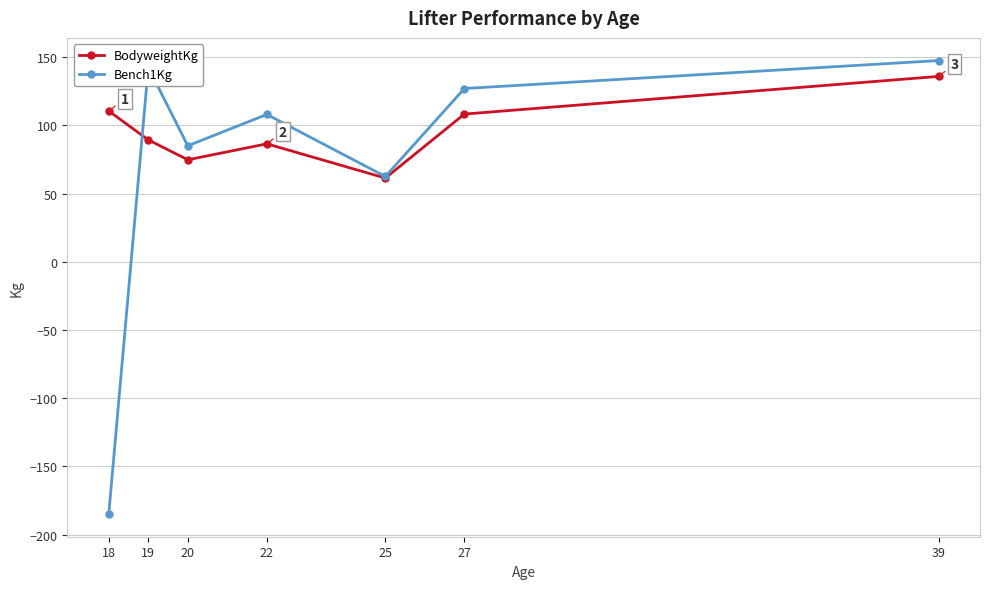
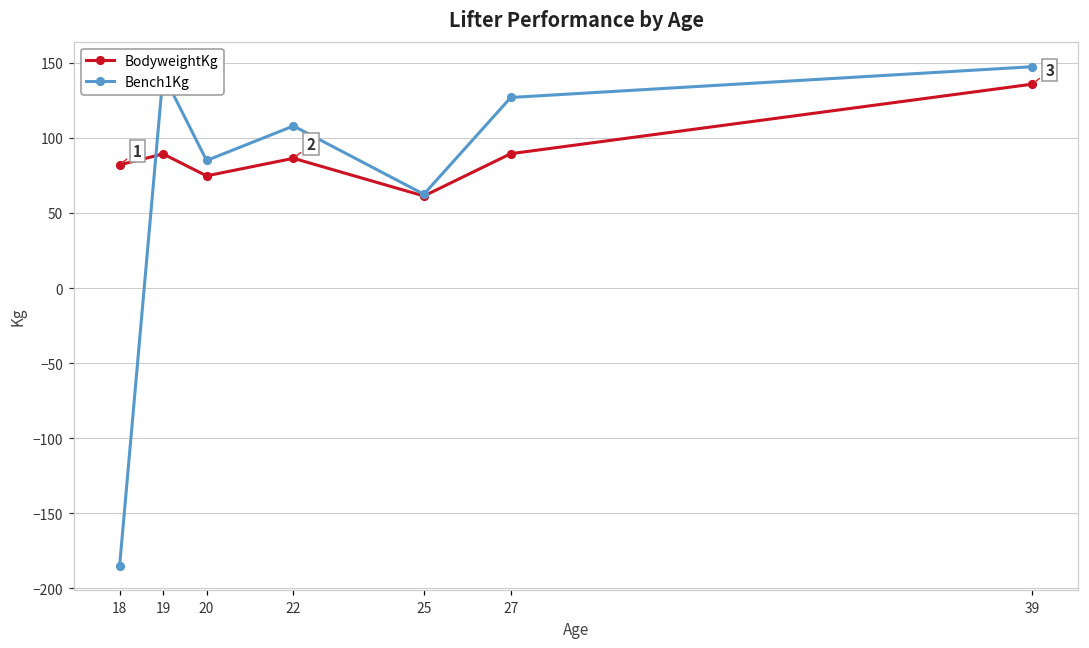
  {
    "BodyweightKg": {
-     "18": 111,
+     "18": 82,
      "19": 89,
      "20": 75,
-     "27": 108,
+     "27": 90,
      "39": 136
    },
    "Bench1Kg": {
      "18": -185,
      "20": 85,
      "22": 108,
      "27": 127
    }
  }
